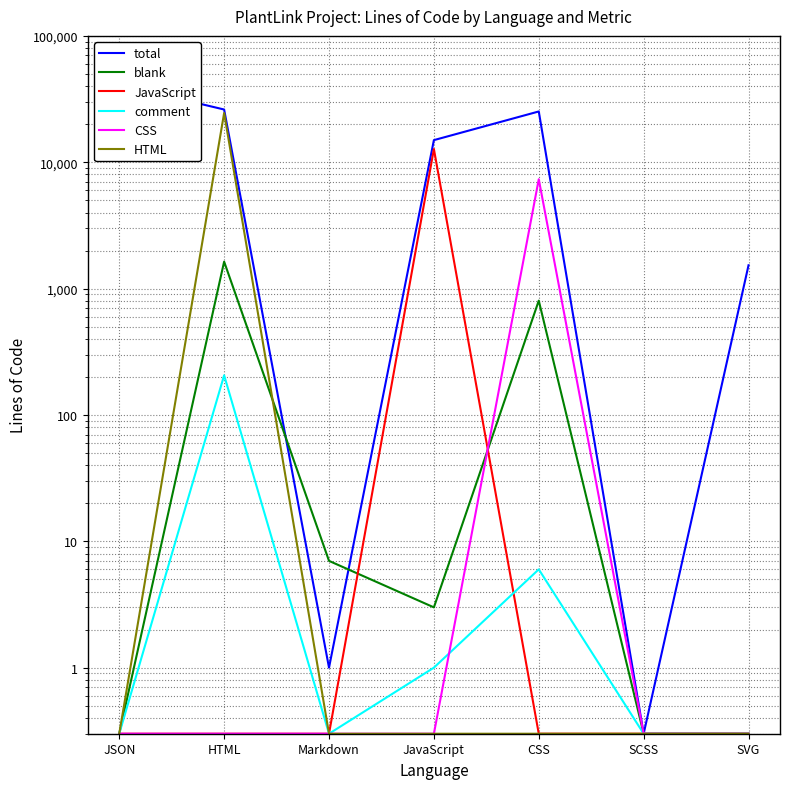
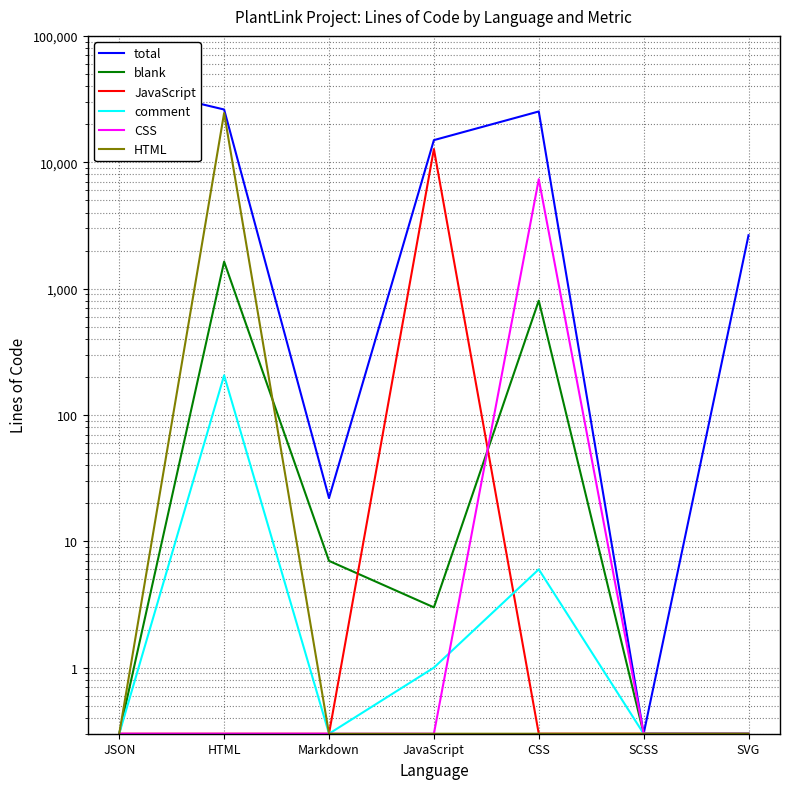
  {
    "total": {
      "HTML": "26,000",
-     "Markdown": "1",
+     "Markdown": "22",
      "JavaScript": "15,000",
      "CSS": "25,000",
-     "SVG": "1,500"
+     "SVG": "2,600"
    },
    "blank": {
      "HTML": "1,600",
      "Markdown": "7",
      "JavaScript": "3",
      "CSS": "800"
    },
    "JavaScript": {
      "JavaScript": "13,000"
    },
    "comment": {
      "HTML": "210",
      "JavaScript": "1",
      "CSS": "6"
    },
    "CSS": {
      "CSS": "7,000"
    },
    "HTML": {
      "HTML": "25,000"
    }
  }
